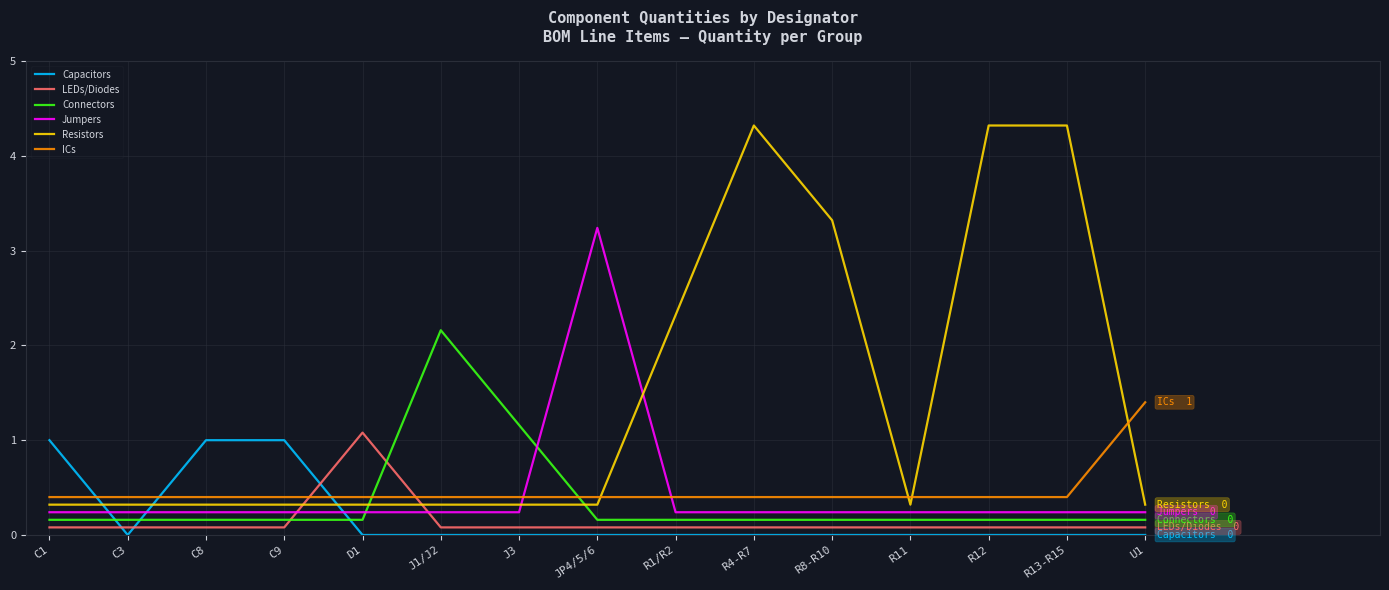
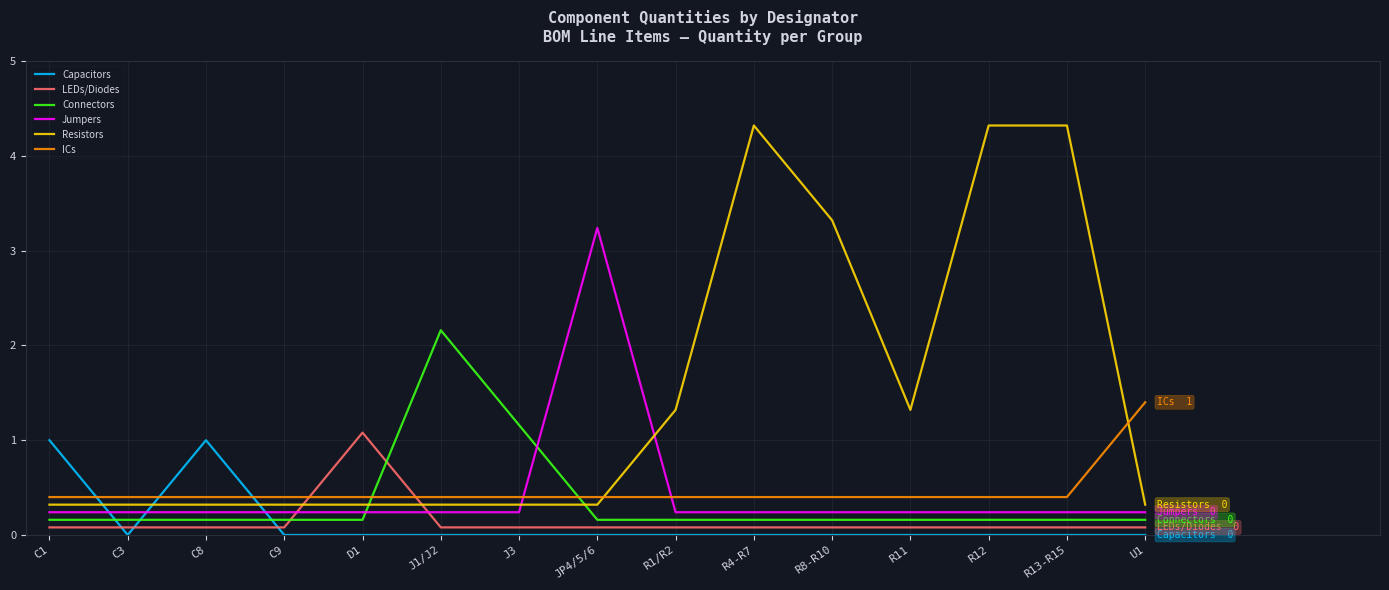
  {
    "Capacitors": {
      "C1": 1,
      "C3": 0,
      "C8": 1,
-     "C9": 1,
+     "C9": 0,
      "D1": 0,
      "J1/J2": 0,
      "J3": 0,
      "JP4/5/6": 0,
      "R1/R2": 0,
      "R4-R7": 0,
      "R8-R10": 0,
      "R11": 0,
      "R12": 0,
      "R13-R15": 0
    },
    "LEDs/Diodes": {
      "C1": 0.1,
      "C3": 0.1,
      "C8": 0.1,
      "C9": 0.1,
      "D1": 1.1,
      "J1/J2": 0.1,
      "J3": 0.1,
      "JP4/5/6": 0.1,
      "R1/R2": 0.1,
      "R4-R7": 0.1,
      "R8-R10": 0.1,
      "R11": 0.1,
      "R12": 0.1,
      "R13-R15": 0.1
    },
    "Connectors": {
      "C1": 0.2,
      "C3": 0.2,
      "C8": 0.2,
      "C9": 0.2,
      "D1": 0.2,
      "J1/J2": 2.2,
      "J3": 1.2,
      "JP4/5/6": 0.2,
      "R1/R2": 0.2,
      "R4-R7": 0.2,
      "R8-R10": 0.2,
      "R11": 0.2,
      "R12": 0.2,
      "R13-R15": 0.2
    },
    "Jumpers": {
      "C1": 0.2,
      "C3": 0.2,
      "C8": 0.2,
      "C9": 0.2,
      "D1": 0.2,
      "J1/J2": 0.2,
      "J3": 0.2,
      "JP4/5/6": 3.2,
      "R1/R2": 0.2,
      "R4-R7": 0.2,
      "R8-R10": 0.2,
      "R11": 0.2,
      "R12": 0.2,
      "R13-R15": 0.2
    },
    "Resistors": {
      "C1": 0.3,
      "C3": 0.3,
      "C8": 0.3,
      "C9": 0.3,
      "D1": 0.3,
      "J1/J2": 0.3,
      "J3": 0.3,
      "JP4/5/6": 0.3,
-     "R1/R2": 2.3,
+     "R1/R2": 1.3,
      "R4-R7": 4.3,
      "R8-R10": 3.3,
-     "R11": 0.3,
+     "R11": 1.3,
      "R12": 4.3,
      "R13-R15": 4.3
    },
    "ICs": {
      "C1": 0.4,
      "C3": 0.4,
      "C8": 0.4,
      "C9": 0.4,
      "D1": 0.4,
      "J1/J2": 0.4,
      "J3": 0.4,
      "JP4/5/6": 0.4,
      "R1/R2": 0.4,
      "R4-R7": 0.4,
      "R8-R10": 0.4,
      "R11": 0.4,
      "R12": 0.4,
      "R13-R15": 0.4
    }
  }
